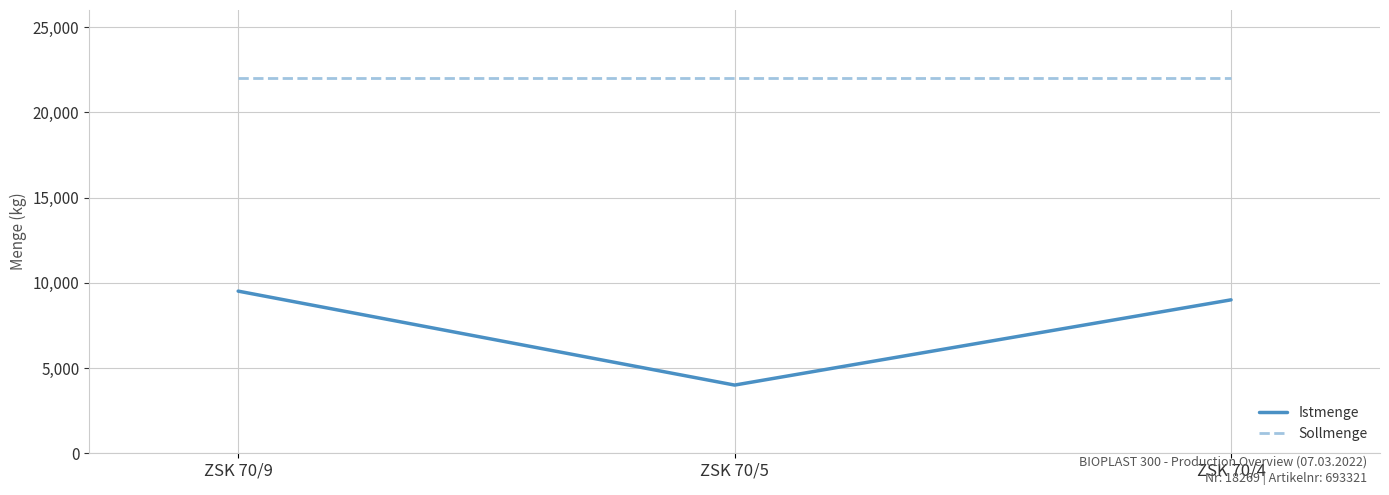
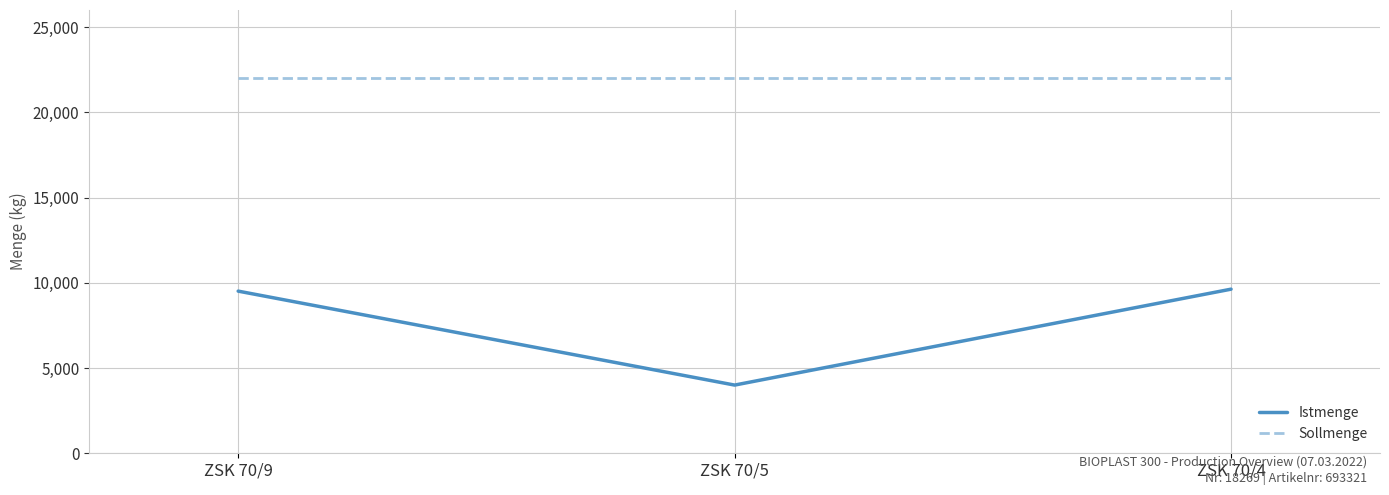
  {
    "Istmenge": {
      "ZSK 70/9": "9,500",
      "ZSK 70/5": "4,000",
-     "ZSK 70/4": "9,000"
+     "ZSK 70/4": "9,600"
    },
    "Sollmenge": {
      "ZSK 70/9": "22,000",
      "ZSK 70/5": "22,000",
      "ZSK 70/4": "22,000"
    }
  }
